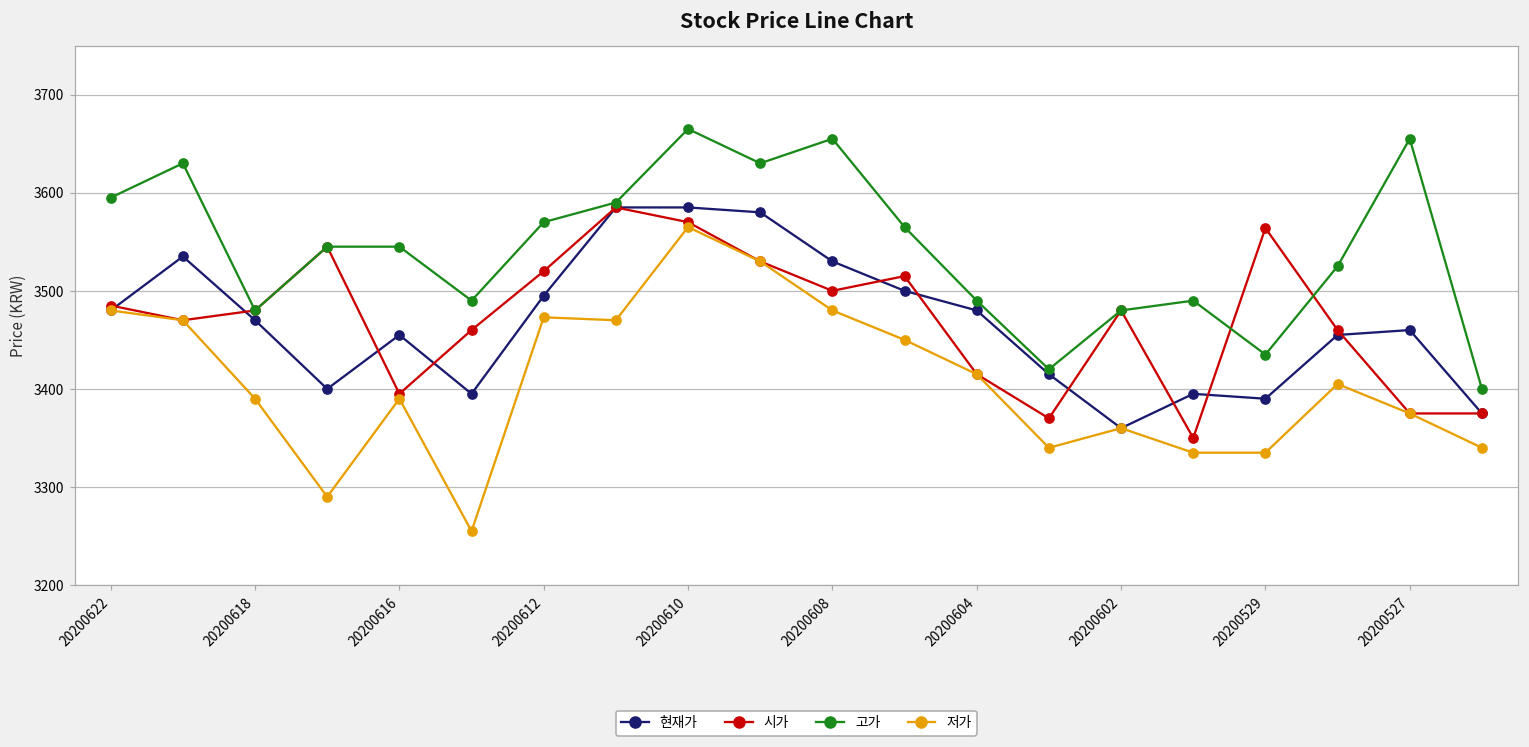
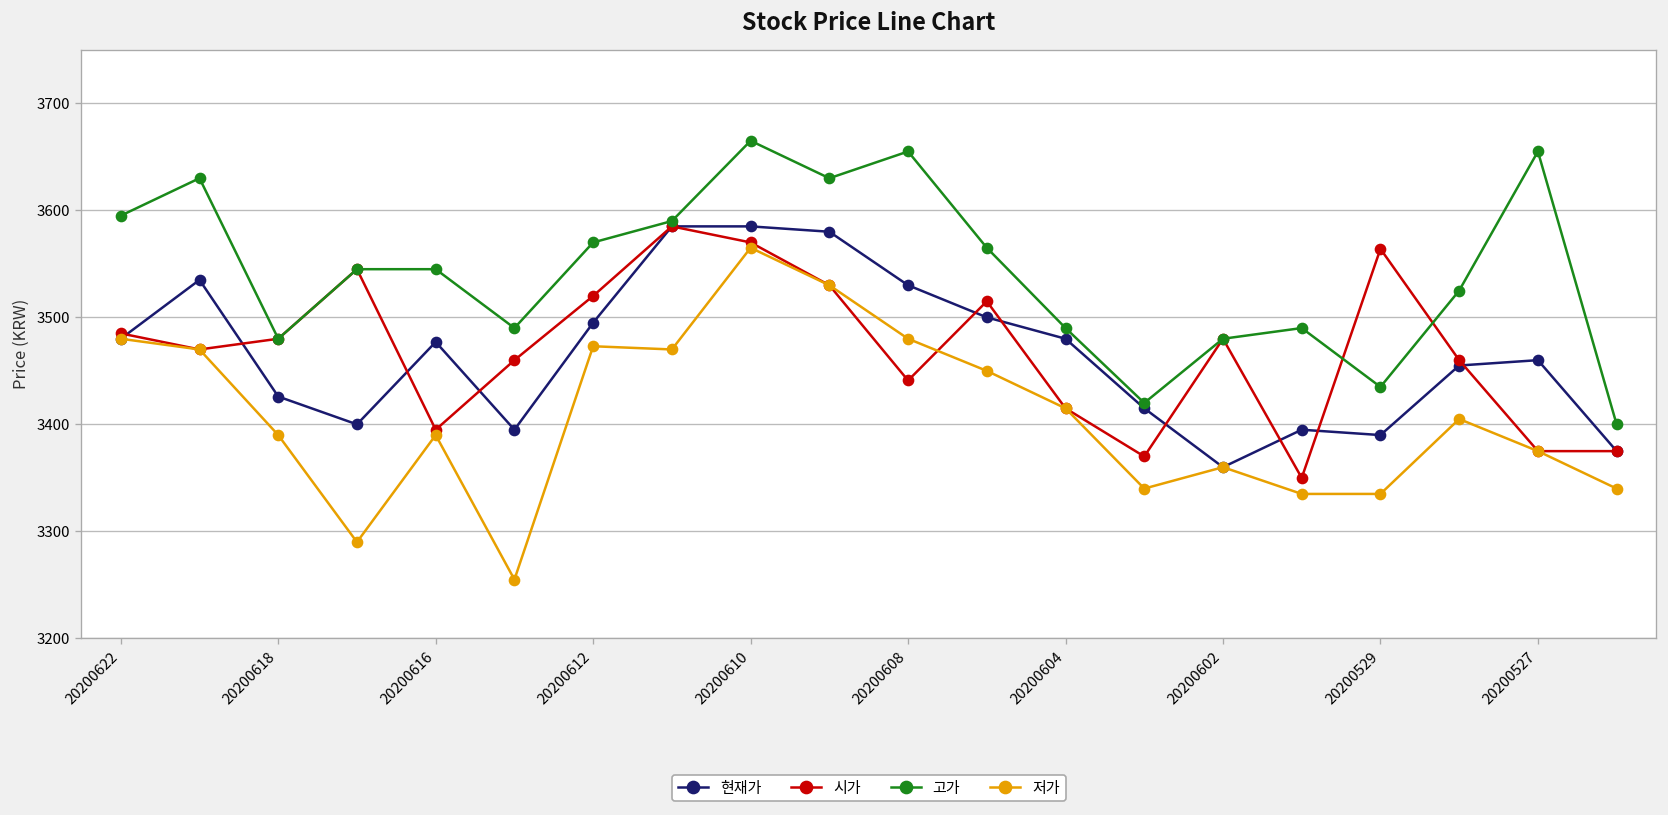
  {
    "현재가": {
-     "20200618": 3470,
-     "20200616": 3460,
+     "20200618": 3430,
+     "20200616": 3480,
      "20200612": 3500,
      "20200610": 3590,
      "20200608": 3530,
      "20200604": 3480,
      "20200529": 3390,
      "20200527": 3460
    },
    "시가": {
      "20200622": 3490,
      "20200616": 3400,
      "20200612": 3520,
      "20200610": 3570,
-     "20200608": 3500,
+     "20200608": 3440,
      "20200529": 3560
    },
    "고가": {
      "20200622": 3600,
      "20200616": 3550,
      "20200612": 3570,
      "20200610": 3670,
      "20200608": 3660,
      "20200604": 3490,
      "20200529": 3440,
      "20200527": 3660
    },
    "저가": {
      "20200618": 3390,
      "20200616": 3390,
      "20200612": 3470,
      "20200610": 3570,
      "20200608": 3480,
      "20200529": 3340
    }
  }
